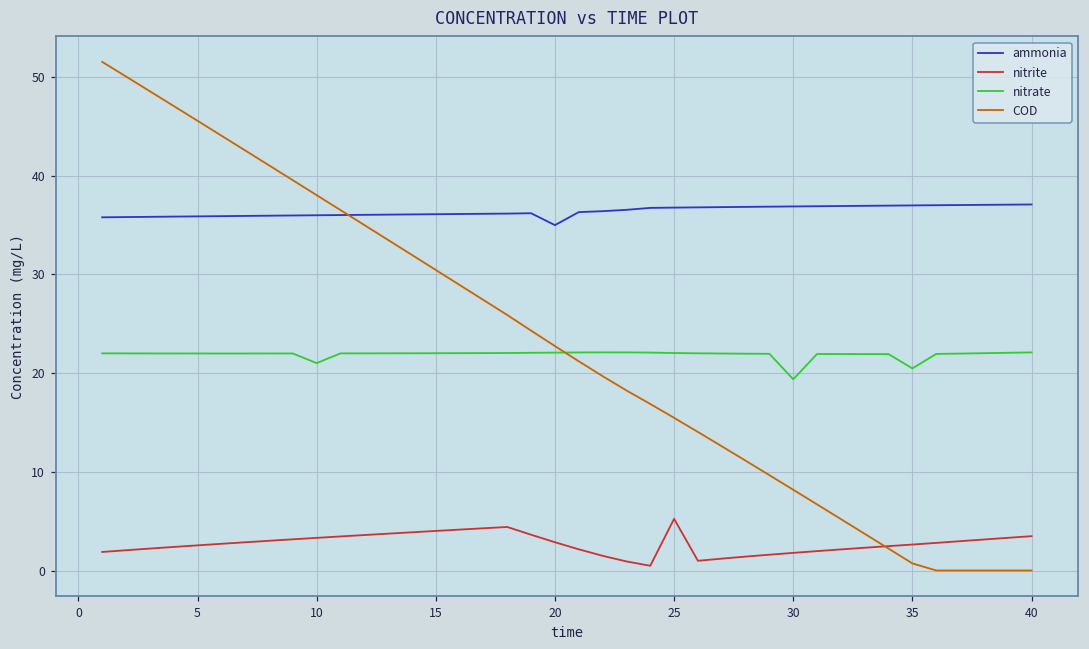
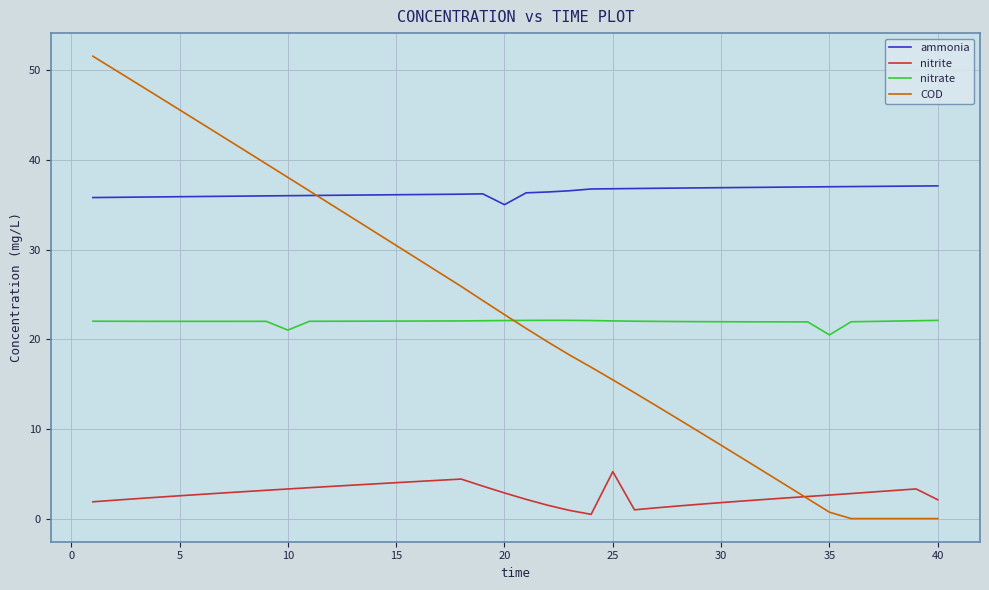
  {
    "ammonia": {
      "5": 36,
      "10": 36,
      "15": 36,
      "20": 35,
      "25": 37,
      "30": 37,
      "35": 37,
      "40": 37
    },
    "nitrite": {
      "5": 3,
      "10": 3,
      "15": 4,
      "20": 3,
      "25": 5,
      "30": 2,
      "35": 3,
-     "40": 3
+     "40": 2
    },
    "nitrate": {
      "5": 22,
      "10": 21,
      "15": 22,
      "20": 22,
      "25": 22,
-     "30": 19,
+     "30": 22,
      "35": 20,
      "40": 22
    },
    "COD": {
      "5": 46,
      "10": 38,
      "15": 30,
      "20": 23,
      "25": 15,
      "30": 8,
      "35": 1,
      "40": 0
    }
  }
